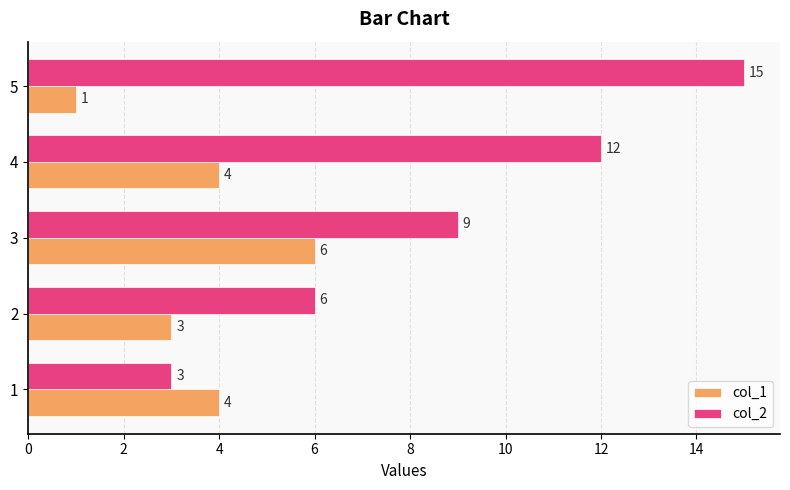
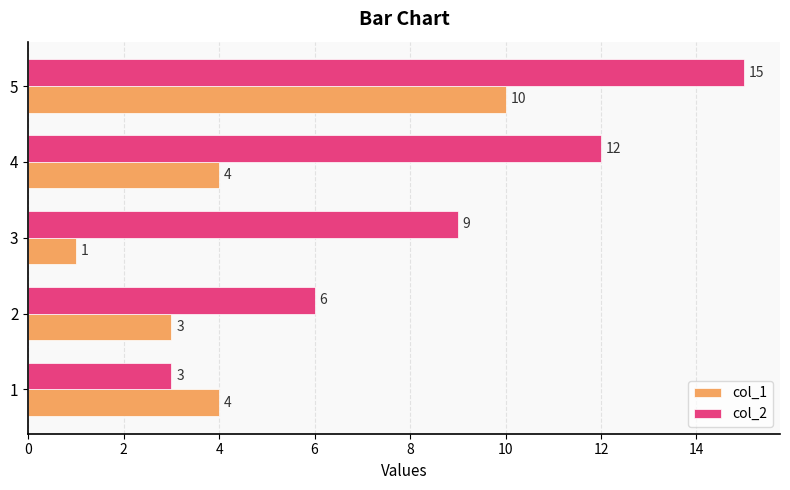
  {
    "col_1": {
-     "5": 1,
+     "5": 10,
      "4": 4,
-     "3": 6,
+     "3": 1,
      "2": 3,
      "1": 4
    },
    "col_2": {
      "5": 15,
      "4": 12,
      "3": 9,
      "2": 6,
      "1": 3
    }
  }
